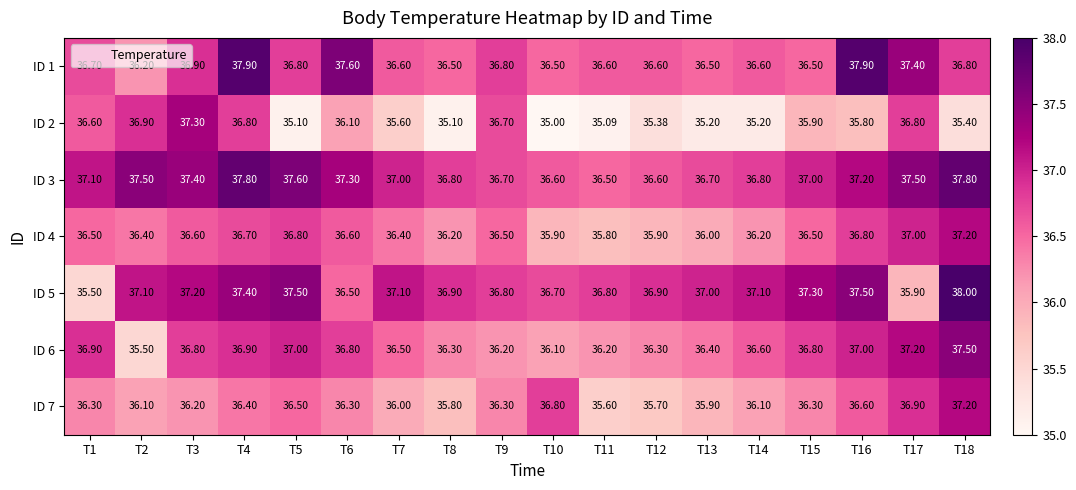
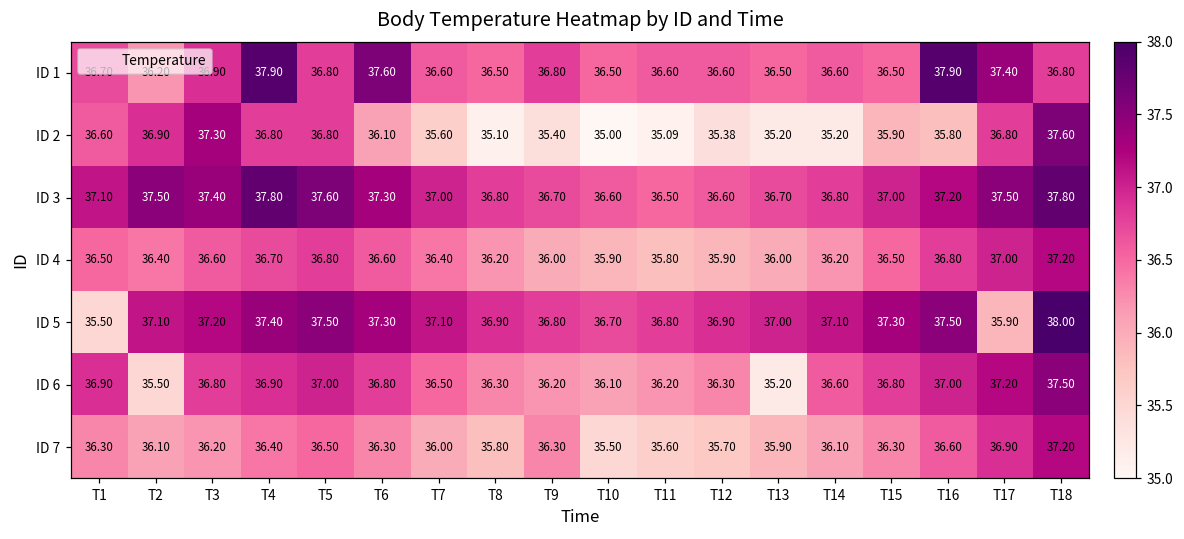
  {
    "ID 1": {
      "T4": 37.90,
      "T5": 36.80,
      "T6": 37.60,
      "T7": 36.60,
      "T8": 36.50,
      "T9": 36.80,
      "T10": 36.50,
      "T11": 36.60,
      "T12": 36.60,
      "T13": 36.50,
      "T14": 36.60,
      "T15": 36.50,
      "T16": 37.90,
      "T17": 37.40,
      "T18": 36.80
    },
    "ID 2": {
      "T1": 36.60,
      "T2": 36.90,
      "T3": 37.30,
      "T4": 36.80,
-     "T5": 35.10,
+     "T5": 36.80,
      "T6": 36.10,
      "T7": 35.60,
      "T8": 35.10,
-     "T9": 36.70,
+     "T9": 35.40,
      "T10": 35.00,
      "T11": 35.09,
      "T12": 35.38,
      "T13": 35.20,
      "T14": 35.20,
      "T15": 35.90,
      "T16": 35.80,
      "T17": 36.80,
-     "T18": 35.40
+     "T18": 37.60
    },
    "ID 3": {
      "T1": 37.10,
      "T2": 37.50,
      "T3": 37.40,
      "T4": 37.80,
      "T5": 37.60,
      "T6": 37.30,
      "T7": 37.00,
      "T8": 36.80,
      "T9": 36.70,
      "T10": 36.60,
      "T11": 36.50,
      "T12": 36.60,
      "T13": 36.70,
      "T14": 36.80,
      "T15": 37.00,
      "T16": 37.20,
      "T17": 37.50,
      "T18": 37.80
    },
    "ID 4": {
      "T1": 36.50,
      "T2": 36.40,
      "T3": 36.60,
      "T4": 36.70,
      "T5": 36.80,
      "T6": 36.60,
      "T7": 36.40,
      "T8": 36.20,
-     "T9": 36.50,
+     "T9": 36.00,
      "T10": 35.90,
      "T11": 35.80,
      "T12": 35.90,
      "T13": 36.00,
      "T14": 36.20,
      "T15": 36.50,
      "T16": 36.80,
      "T17": 37.00,
      "T18": 37.20
    },
    "ID 5": {
      "T1": 35.50,
      "T2": 37.10,
      "T3": 37.20,
      "T4": 37.40,
      "T5": 37.50,
-     "T6": 36.50,
+     "T6": 37.30,
      "T7": 37.10,
      "T8": 36.90,
      "T9": 36.80,
      "T10": 36.70,
      "T11": 36.80,
      "T12": 36.90,
      "T13": 37.00,
      "T14": 37.10,
      "T15": 37.30,
      "T16": 37.50,
      "T17": 35.90,
      "T18": 38.00
    },
    "ID 6": {
      "T1": 36.90,
      "T2": 35.50,
      "T3": 36.80,
      "T4": 36.90,
      "T5": 37.00,
      "T6": 36.80,
      "T7": 36.50,
      "T8": 36.30,
      "T9": 36.20,
      "T10": 36.10,
      "T11": 36.20,
      "T12": 36.30,
-     "T13": 36.40,
+     "T13": 35.20,
      "T14": 36.60,
      "T15": 36.80,
      "T16": 37.00,
      "T17": 37.20,
      "T18": 37.50
    },
    "ID 7": {
      "T1": 36.30,
      "T2": 36.10,
      "T3": 36.20,
      "T4": 36.40,
      "T5": 36.50,
      "T6": 36.30,
      "T7": 36.00,
      "T8": 35.80,
      "T9": 36.30,
-     "T10": 36.80,
+     "T10": 35.50,
      "T11": 35.60,
      "T12": 35.70,
      "T13": 35.90,
      "T14": 36.10,
      "T15": 36.30,
      "T16": 36.60,
      "T17": 36.90,
      "T18": 37.20
    }
  }
